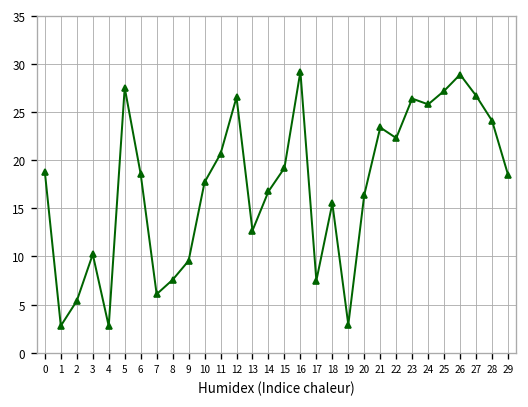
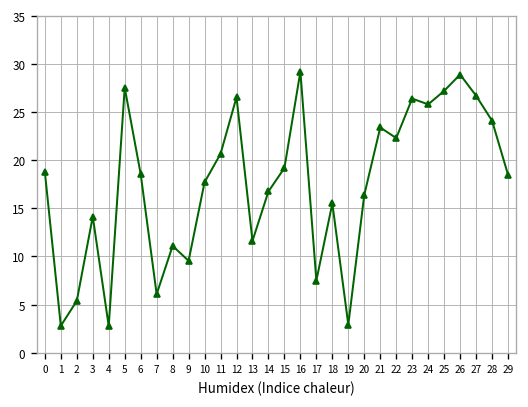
  {
    "0": 19,
    "1": 3,
    "2": 5,
-   "3": 10,
+   "3": 14,
    "4": 3,
    "5": 28,
    "6": 19,
    "7": 6,
-   "8": 8,
+   "8": 11,
    "9": 10,
    "10": 18,
    "11": 21,
    "12": 27,
-   "13": 13,
+   "13": 12,
    "14": 17,
    "15": 19,
    "16": 29,
    "17": 8,
    "18": 16,
    "19": 3,
    "20": 16,
    "21": 23,
    "22": 22,
    "23": 26,
    "24": 26,
    "25": 27,
    "26": 29,
    "27": 27,
    "28": 24,
    "29": 19
  }
